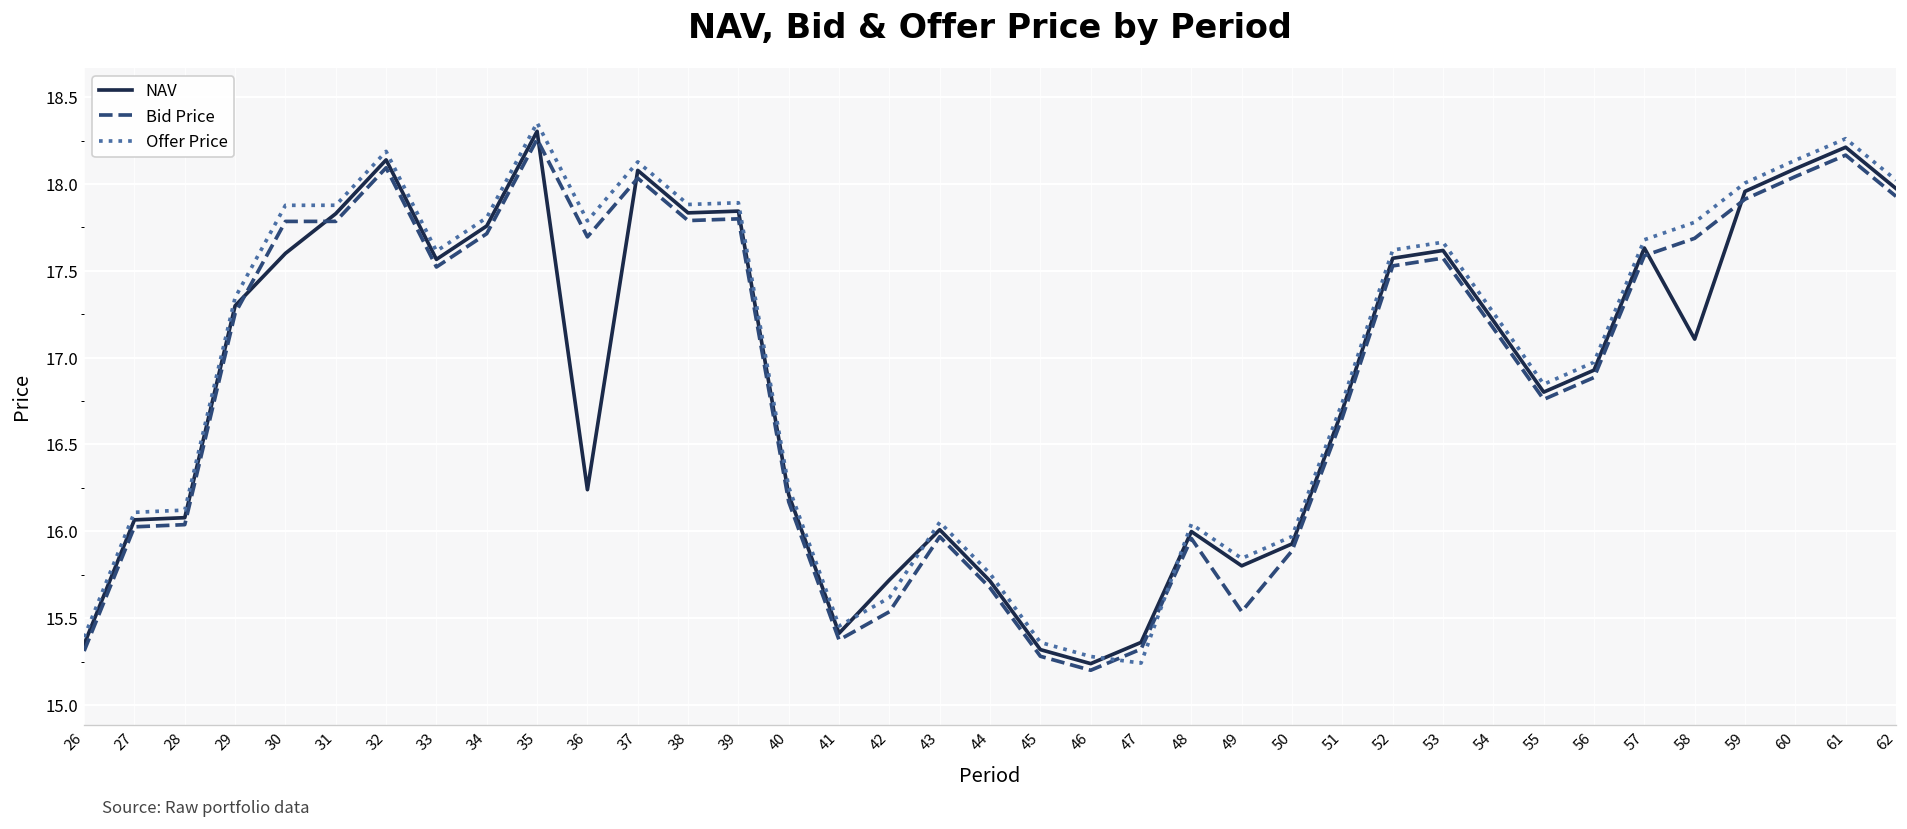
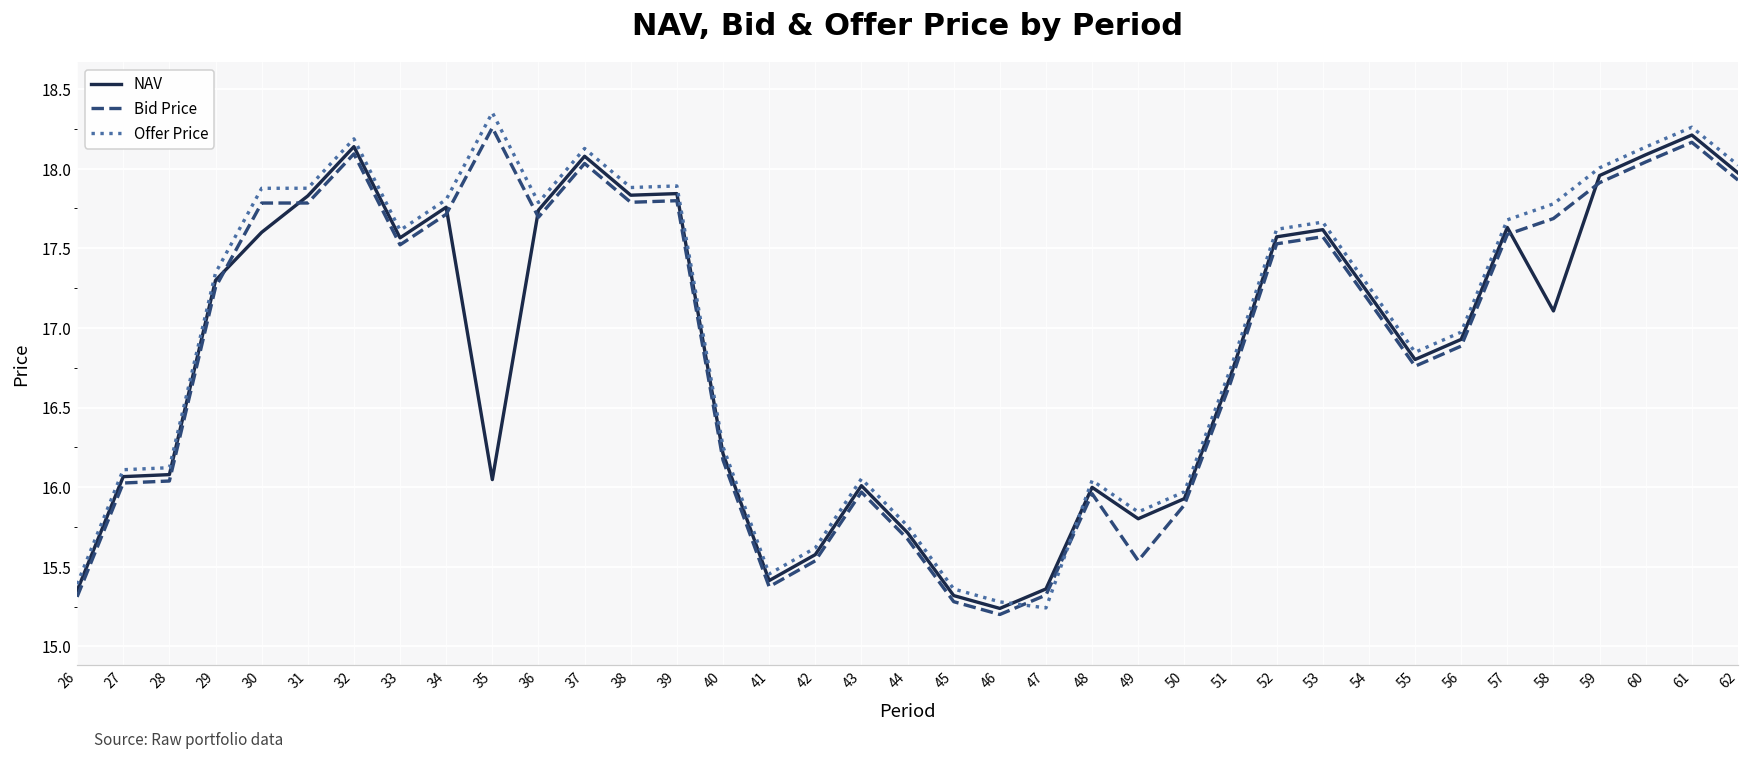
  {
    "NAV": {
      "26": 15.35,
      "27": 16.07,
      "28": 16.08,
      "29": 17.30,
      "30": 17.60,
      "31": 17.83,
      "32": 18.14,
      "33": 17.57,
      "34": 17.76,
-     "35": 18.30,
-     "36": 16.24,
+     "35": 16.05,
+     "36": 17.74,
      "37": 18.08,
      "38": 17.83,
      "39": 17.84,
      "40": 16.21,
      "41": 15.41,
-     "42": 15.72,
+     "42": 15.58,
      "43": 16.01,
      "44": 15.71,
      "45": 15.32,
      "46": 15.24,
      "47": 15.36,
      "48": 16.00,
      "49": 15.80,
      "50": 15.93,
      "51": 16.70,
      "52": 17.57,
      "53": 17.62,
      "54": 17.21,
      "55": 16.80,
      "56": 16.93,
      "57": 17.63,
      "58": 17.11,
      "59": 17.96,
      "60": 18.09,
      "61": 18.21,
      "62": 17.97
    },
    "Bid Price": {
      "26": 15.31,
      "27": 16.03,
      "28": 16.04,
      "29": 17.26,
      "30": 17.78,
      "31": 17.78,
      "32": 18.09,
      "33": 17.52,
      "34": 17.71,
      "35": 18.26,
      "36": 17.70,
      "37": 18.03,
      "38": 17.79,
      "39": 17.80,
      "40": 16.17,
      "41": 15.37,
      "42": 15.54,
      "43": 15.97,
      "44": 15.67,
      "45": 15.28,
      "46": 15.20,
      "47": 15.32,
      "48": 15.96,
      "49": 15.54,
      "50": 15.89,
      "51": 16.66,
      "52": 17.53,
      "53": 17.57,
      "54": 17.17,
      "55": 16.76,
      "56": 16.89,
      "57": 17.59,
      "58": 17.69,
      "59": 17.91,
      "60": 18.04,
      "61": 18.17,
      "62": 17.93
    },
    "Offer Price": {
      "26": 15.39,
      "27": 16.11,
      "28": 16.12,
      "29": 17.35,
      "30": 17.88,
      "31": 17.88,
      "32": 18.19,
      "33": 17.61,
      "34": 17.81,
      "35": 18.35,
      "36": 17.79,
      "37": 18.13,
      "38": 17.88,
      "39": 17.89,
      "40": 16.25,
      "41": 15.45,
      "42": 15.62,
      "43": 16.05,
      "44": 15.76,
      "45": 15.36,
      "46": 15.28,
      "47": 15.24,
      "48": 16.04,
      "49": 15.84,
      "50": 15.97,
      "51": 16.74,
      "52": 17.62,
      "53": 17.66,
      "54": 17.26,
      "55": 16.85,
      "56": 16.97,
      "57": 17.68,
      "58": 17.78,
      "59": 18.01,
      "60": 18.14,
      "61": 18.26,
      "62": 18.02
    }
  }
